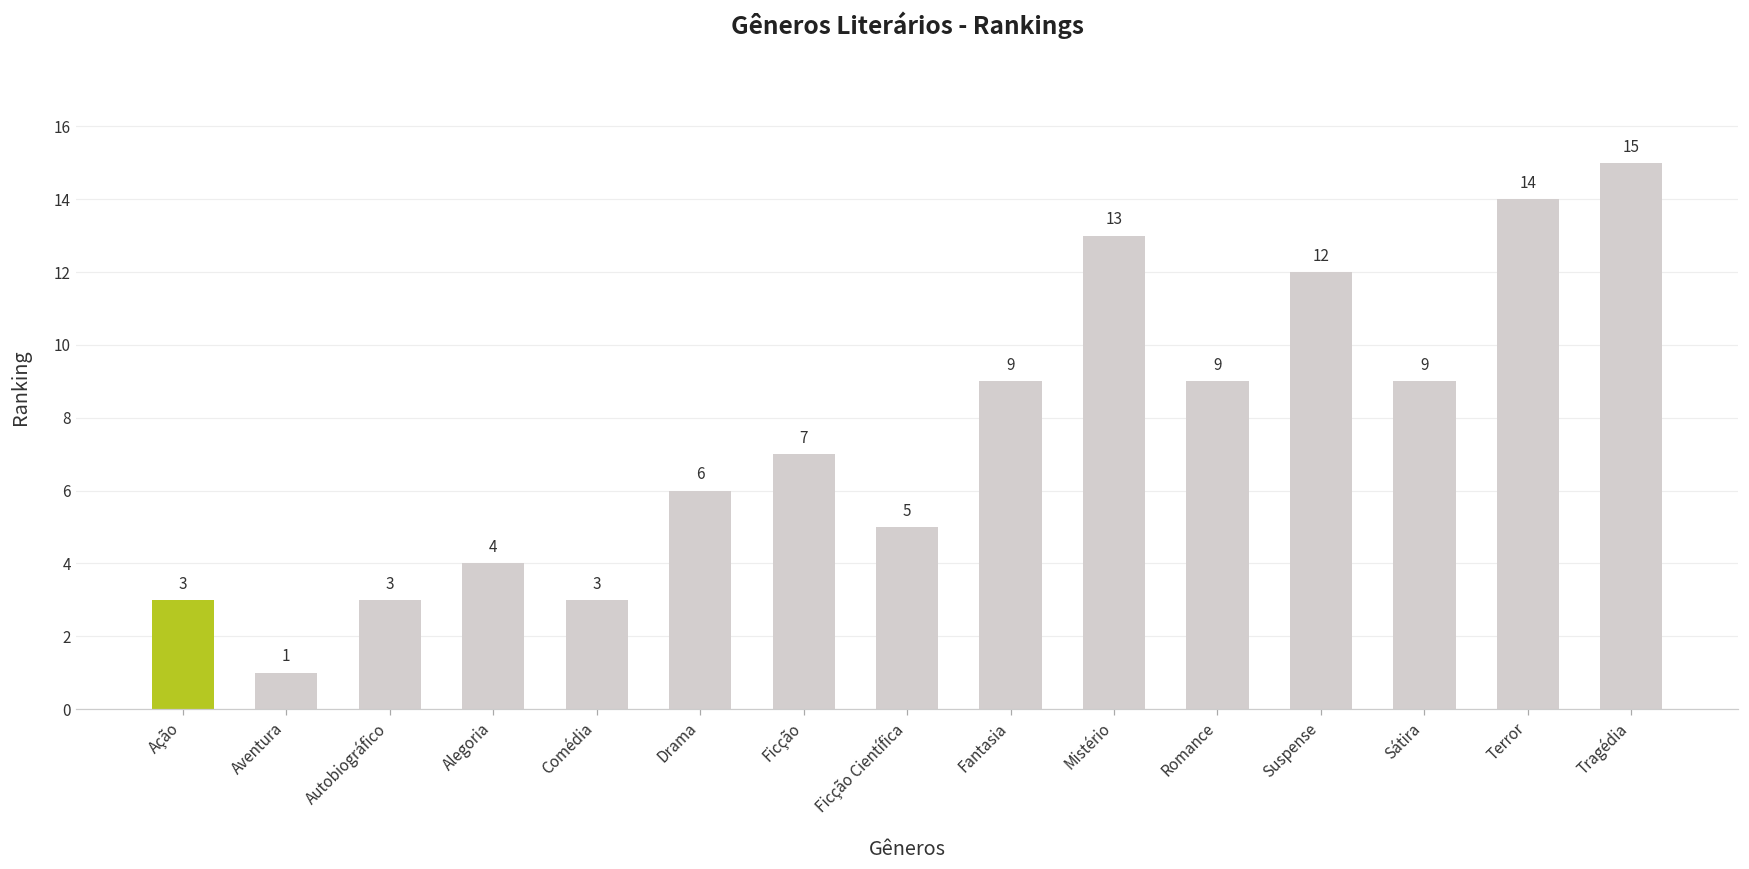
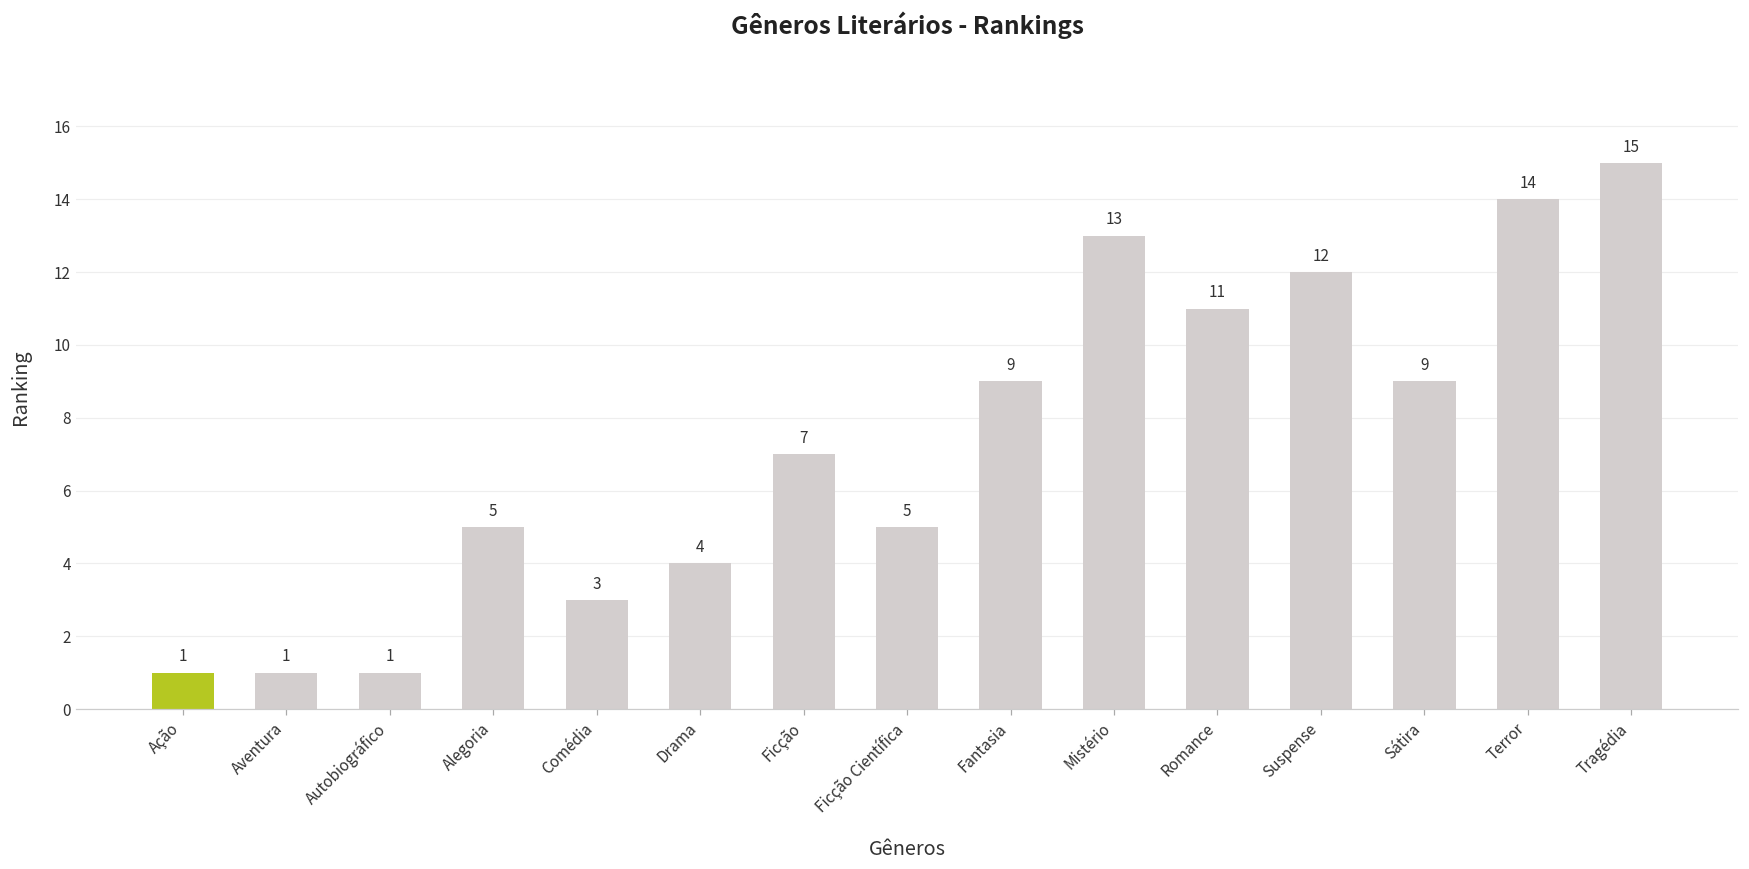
  {
-   "Ação": 3,
+   "Ação": 1,
    "Aventura": 1,
-   "Autobiográfico": 3,
-   "Alegoria": 4,
+   "Autobiográfico": 1,
+   "Alegoria": 5,
    "Comédia": 3,
-   "Drama": 6,
+   "Drama": 4,
    "Ficção": 7,
    "Ficção Científica": 5,
    "Fantasia": 9,
    "Mistério": 13,
-   "Romance": 9,
+   "Romance": 11,
    "Suspense": 12,
    "Sátira": 9,
    "Terror": 14,
    "Tragédia": 15
  }
